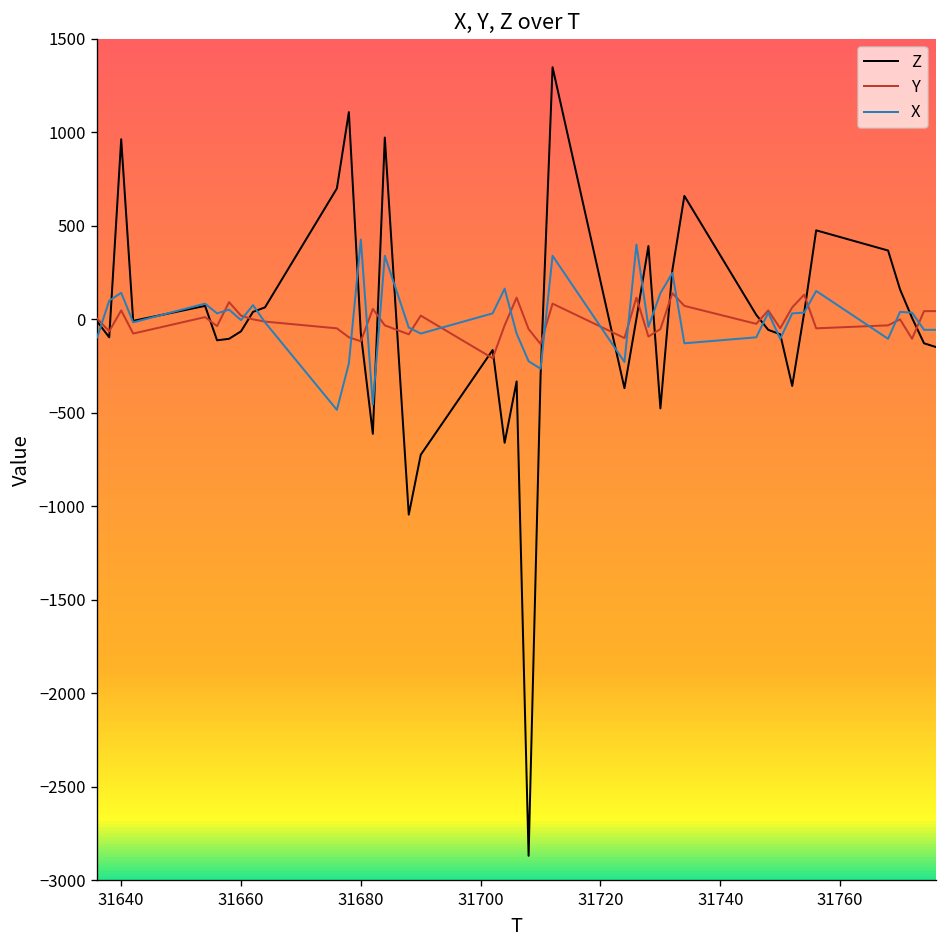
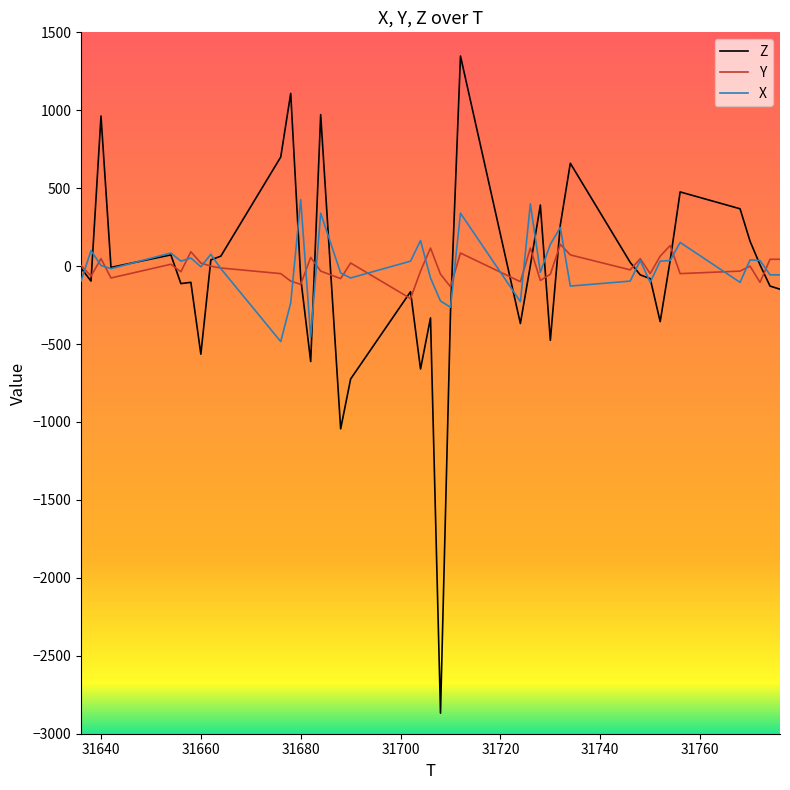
  {
    "Z": {
      "31640": 960,
-     "31660": -60,
+     "31660": -570,
      "31680": -80
    },
    "Y": {
      "31640": 50,
      "31660": 20,
      "31680": -120
    },
    "X": {
-     "31640": 140,
+     "31640": 0,
      "31660": 0,
      "31680": 430
    }
  }
